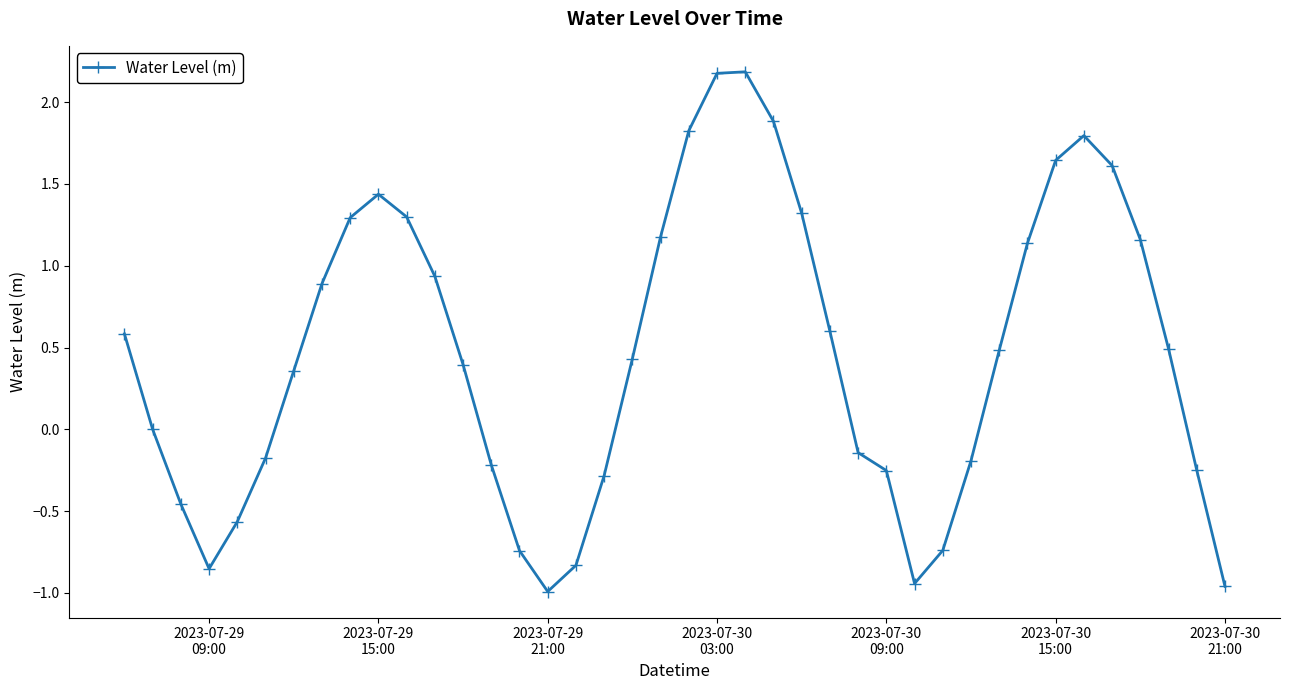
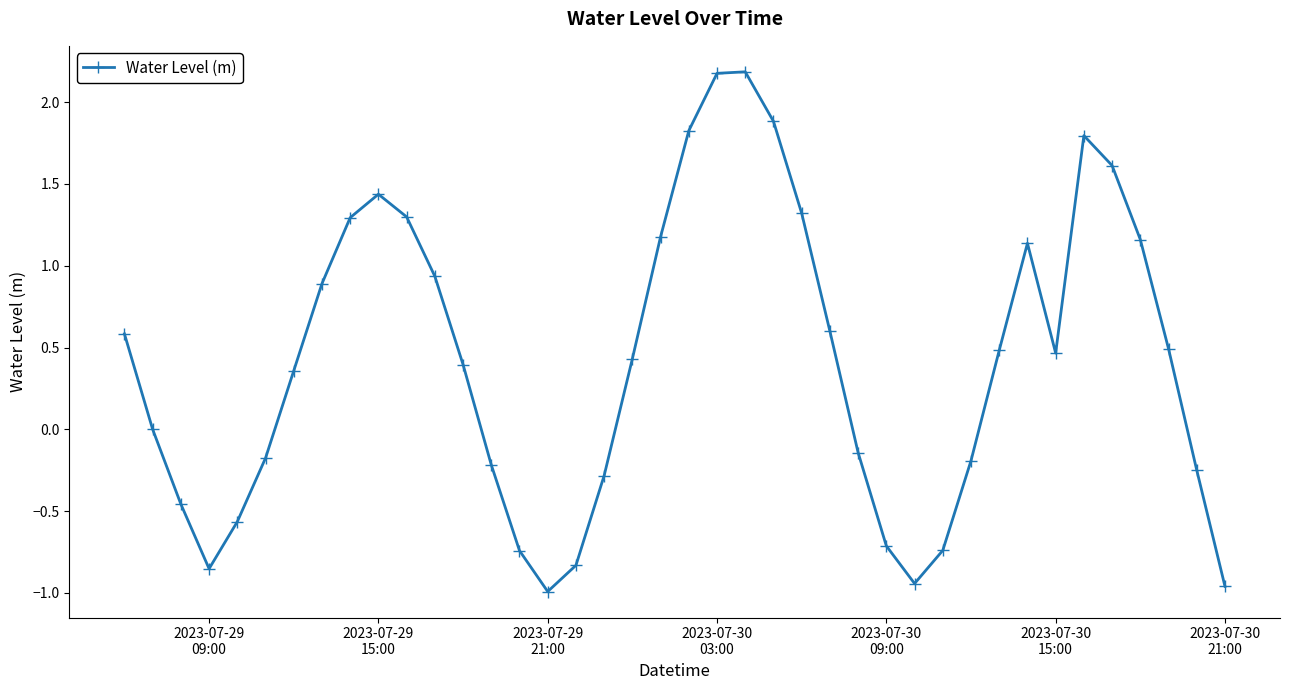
  {
    "2023-07-29 09:00": -0.85,
    "2023-07-29 15:00": 1.44,
    "2023-07-29 21:00": -0.99,
    "2023-07-30 03:00": 2.18,
-   "2023-07-30 09:00": -0.25,
-   "2023-07-30 15:00": 1.64,
+   "2023-07-30 09:00": -0.71,
+   "2023-07-30 15:00": 0.47,
    "2023-07-30 21:00": -0.96
  }
